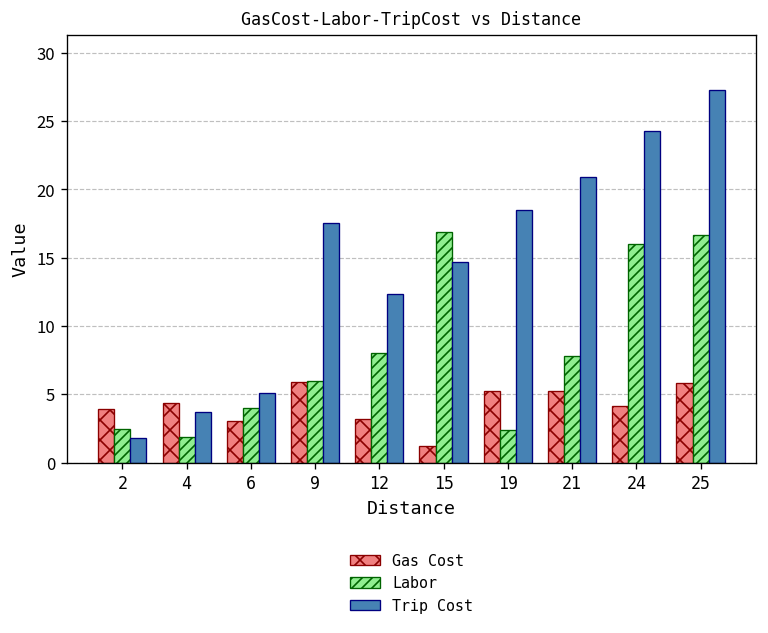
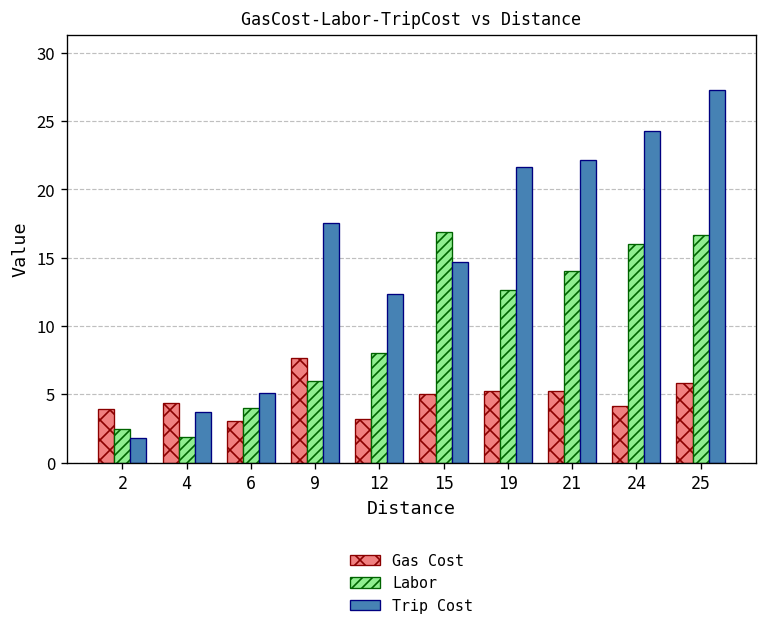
  {
    "Gas Cost": {
      "2": 3.9,
      "4": 4.4,
      "6": 3.1,
-     "9": 5.9,
+     "9": 7.6,
      "12": 3.2,
-     "15": 1.2,
+     "15": 5.1,
      "19": 5.2,
      "21": 5.3,
      "24": 4.1,
      "25": 5.8
    },
    "Labor": {
      "2": 2.4,
      "4": 1.9,
      "6": 4.0,
      "9": 6.0,
      "12": 8.0,
      "15": 16.9,
-     "19": 2.4,
-     "21": 7.8,
+     "19": 12.7,
+     "21": 14.0,
      "24": 16.0,
      "25": 16.7
    },
    "Trip Cost": {
      "2": 1.8,
      "4": 3.7,
      "6": 5.1,
      "9": 17.5,
      "12": 12.3,
      "15": 14.7,
-     "19": 18.5,
-     "21": 20.9,
+     "19": 21.6,
+     "21": 22.1,
      "24": 24.3,
      "25": 27.2
    }
  }
